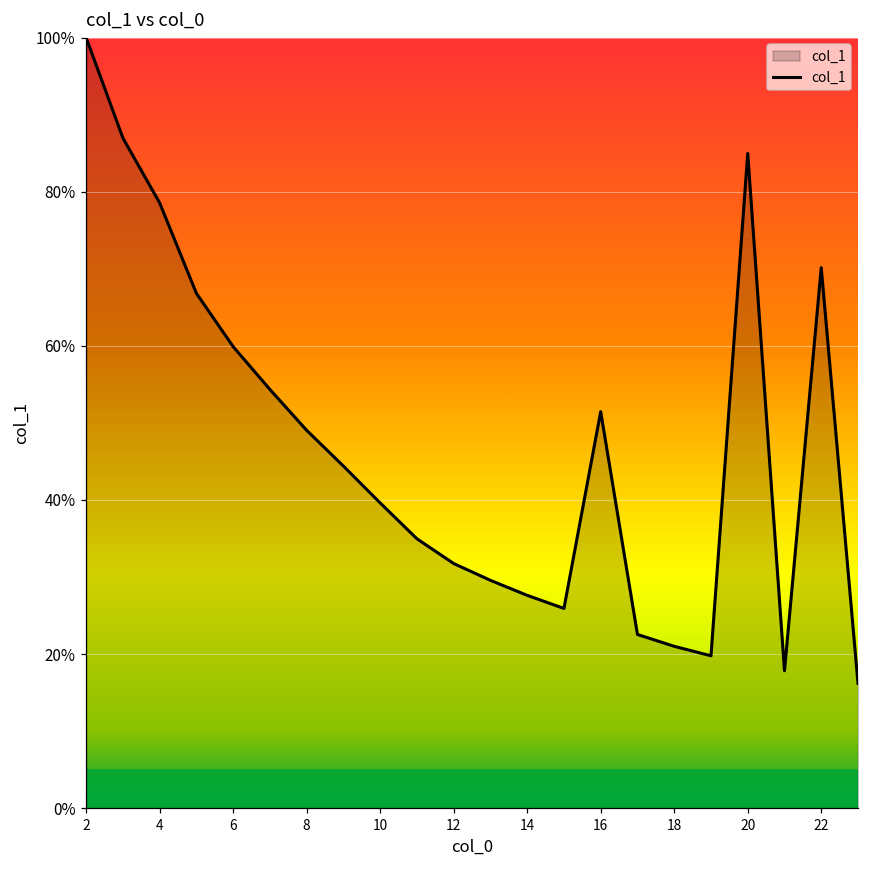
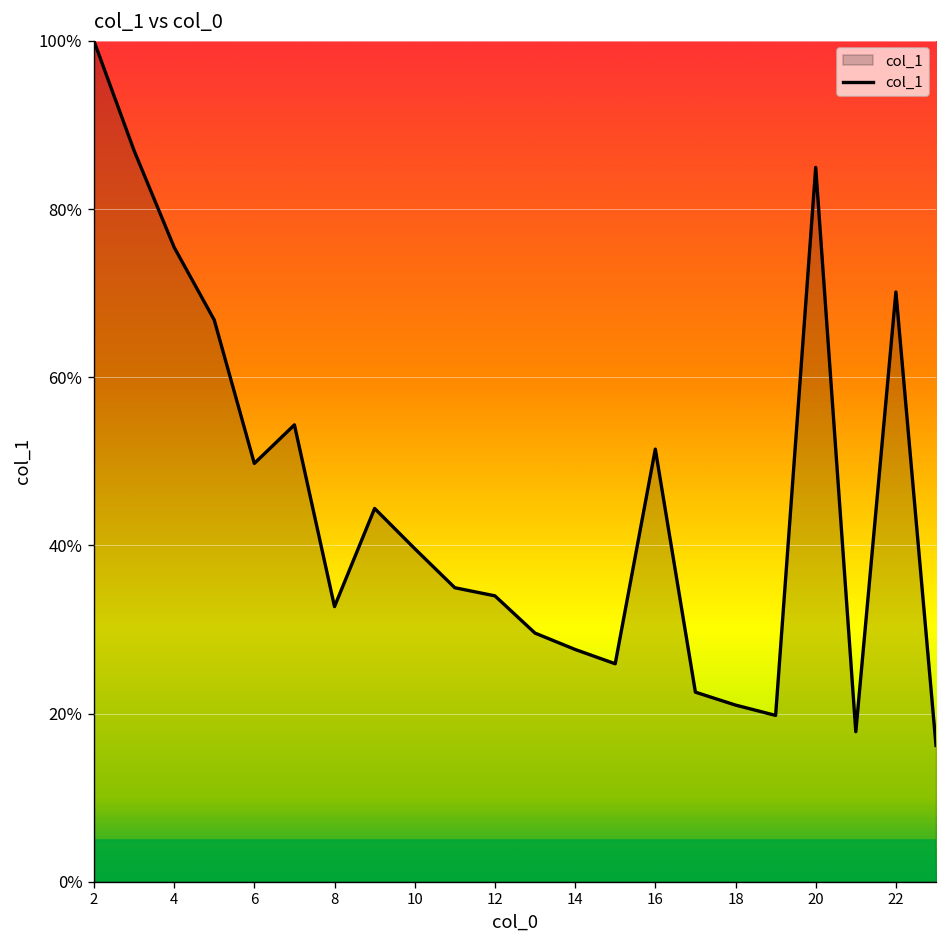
  {
    "2": "100%",
-   "4": "79%",
-   "6": "60%",
-   "8": "49%",
+   "4": "75%",
+   "6": "50%",
+   "8": "33%",
    "10": "40%",
-   "12": "32%",
+   "12": "34%",
    "14": "28%",
    "16": "51%",
    "18": "21%",
    "20": "85%",
    "22": "70%"
  }
